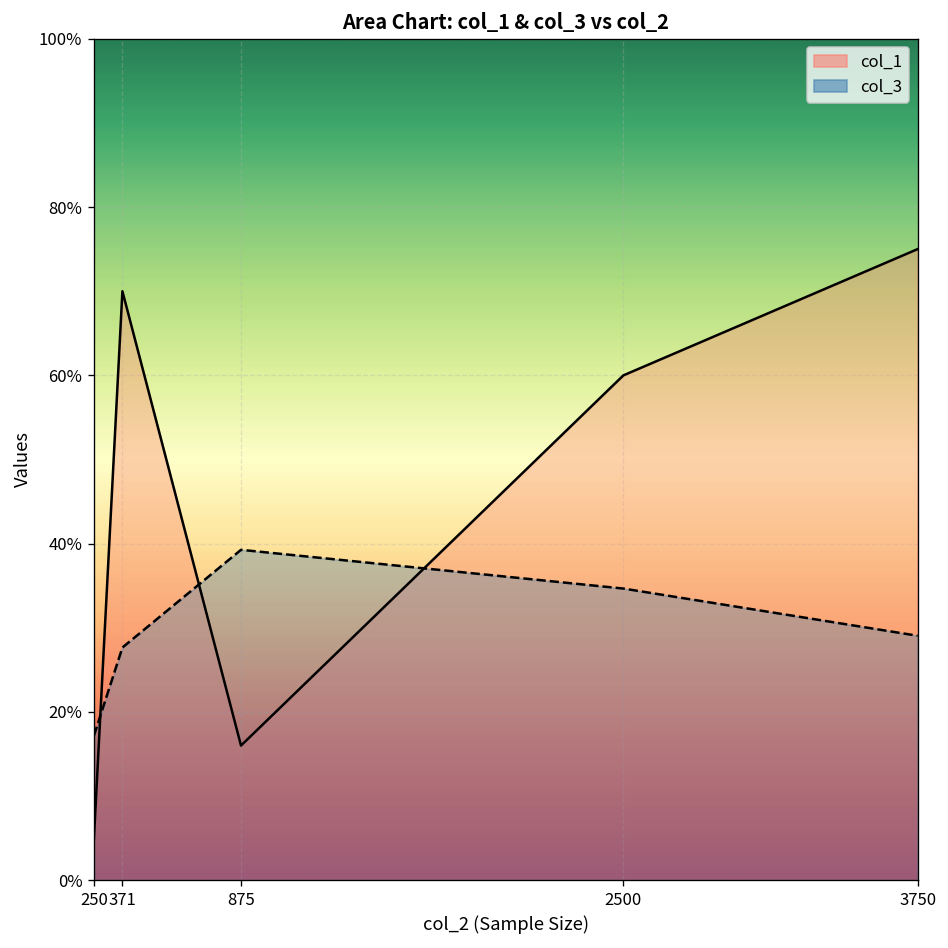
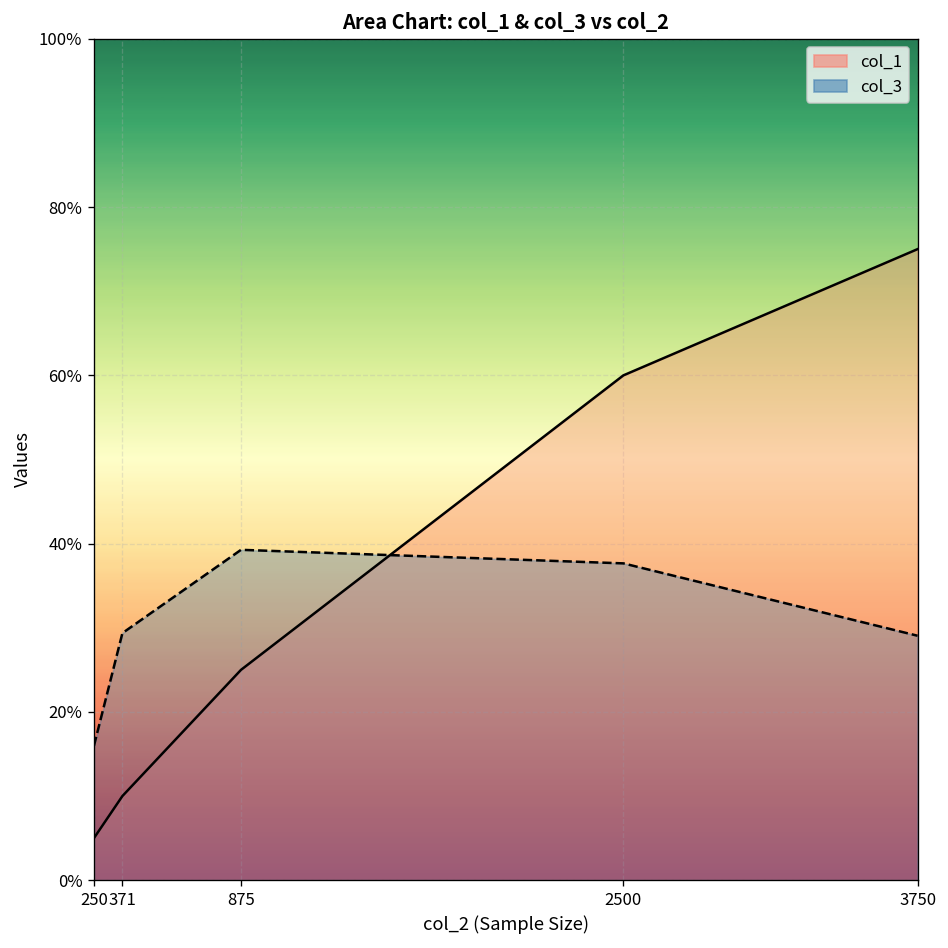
  {
    "col_1": {
      "250": "5%",
-     "371": "70%",
-     "875": "16%",
+     "371": "10%",
+     "875": "25%",
      "2500": "60%",
      "3750": "75%"
    },
    "col_3": {
-     "250": "17%",
-     "371": "28%",
+     "250": "16%",
+     "371": "29%",
      "875": "39%",
-     "2500": "35%",
+     "2500": "38%",
      "3750": "29%"
    }
  }
